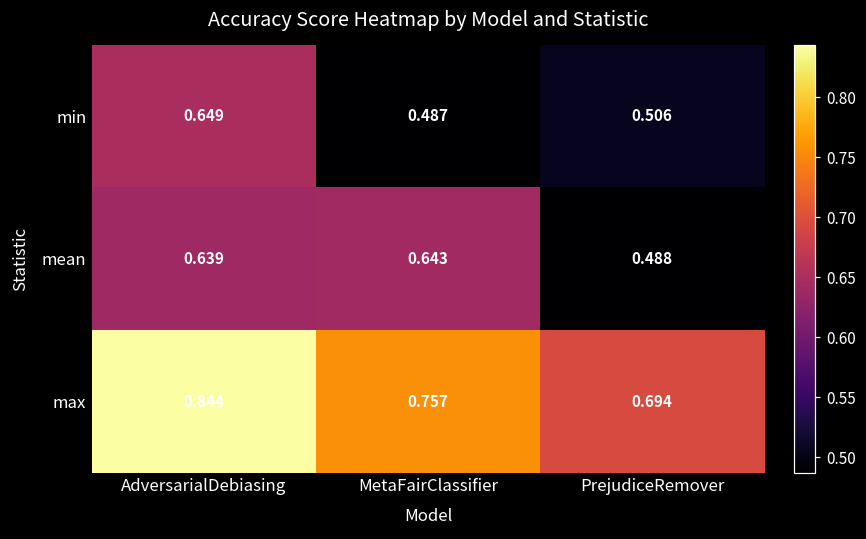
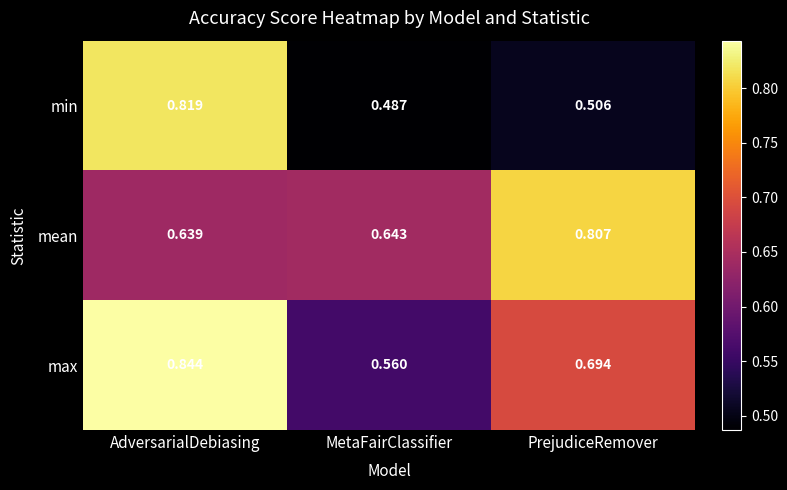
  {
    "min": {
-     "AdversarialDebiasing": 0.649,
+     "AdversarialDebiasing": 0.819,
      "MetaFairClassifier": 0.487,
      "PrejudiceRemover": 0.506
    },
    "mean": {
      "AdversarialDebiasing": 0.639,
      "MetaFairClassifier": 0.643,
-     "PrejudiceRemover": 0.488
+     "PrejudiceRemover": 0.807
    },
    "max": {
      "AdversarialDebiasing": 0.844,
-     "MetaFairClassifier": 0.757,
+     "MetaFairClassifier": 0.560,
      "PrejudiceRemover": 0.694
    }
  }
